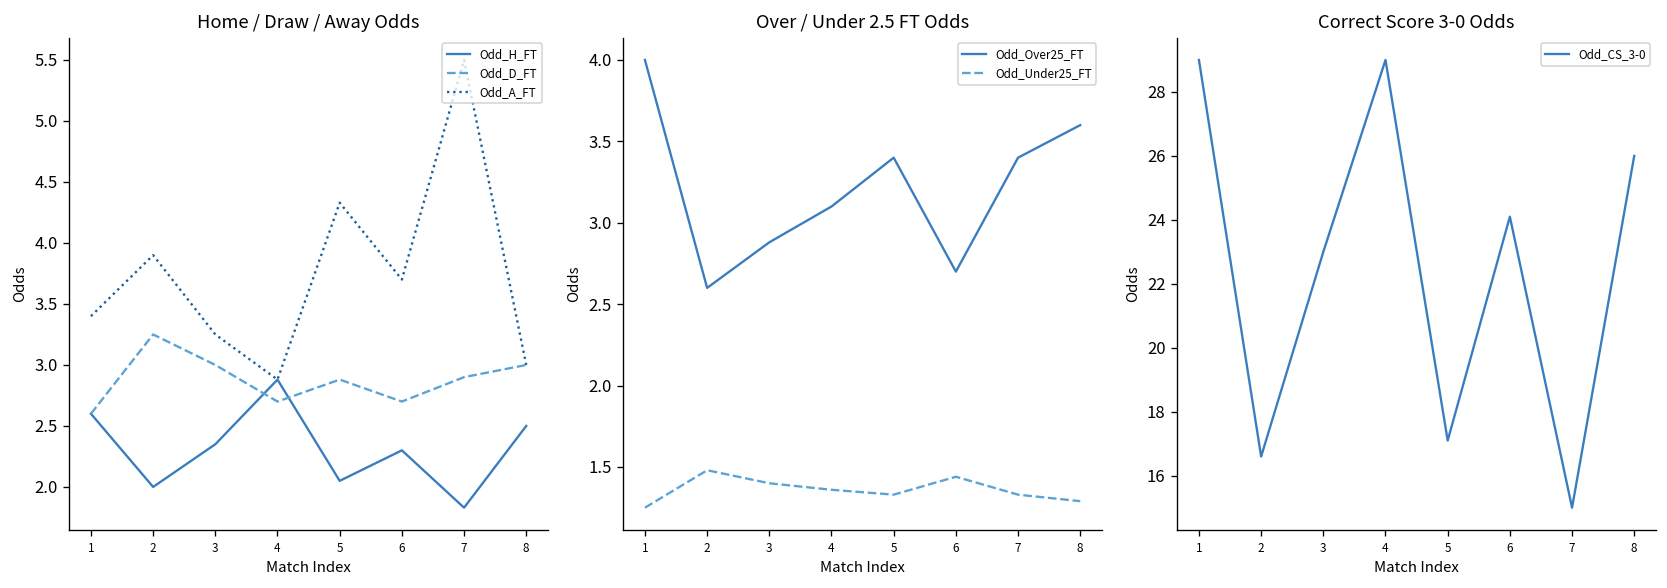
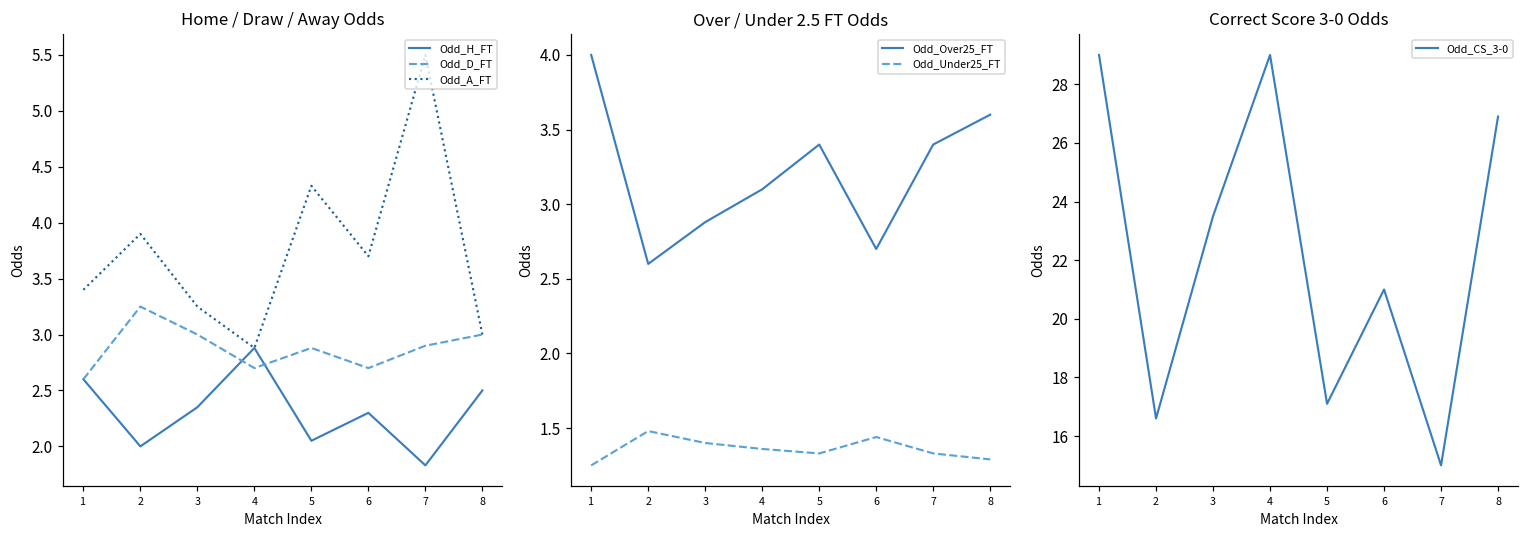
  {
    "Correct Score 3-0 Odds": {
      "1": 29.0,
      "2": 16.6,
-     "3": 23.0,
+     "3": 23.5,
      "4": 29.0,
      "5": 17.1,
-     "6": 24.1,
+     "6": 21.0,
      "7": 15.0,
-     "8": 26.0
+     "8": 26.9
    }
  }
